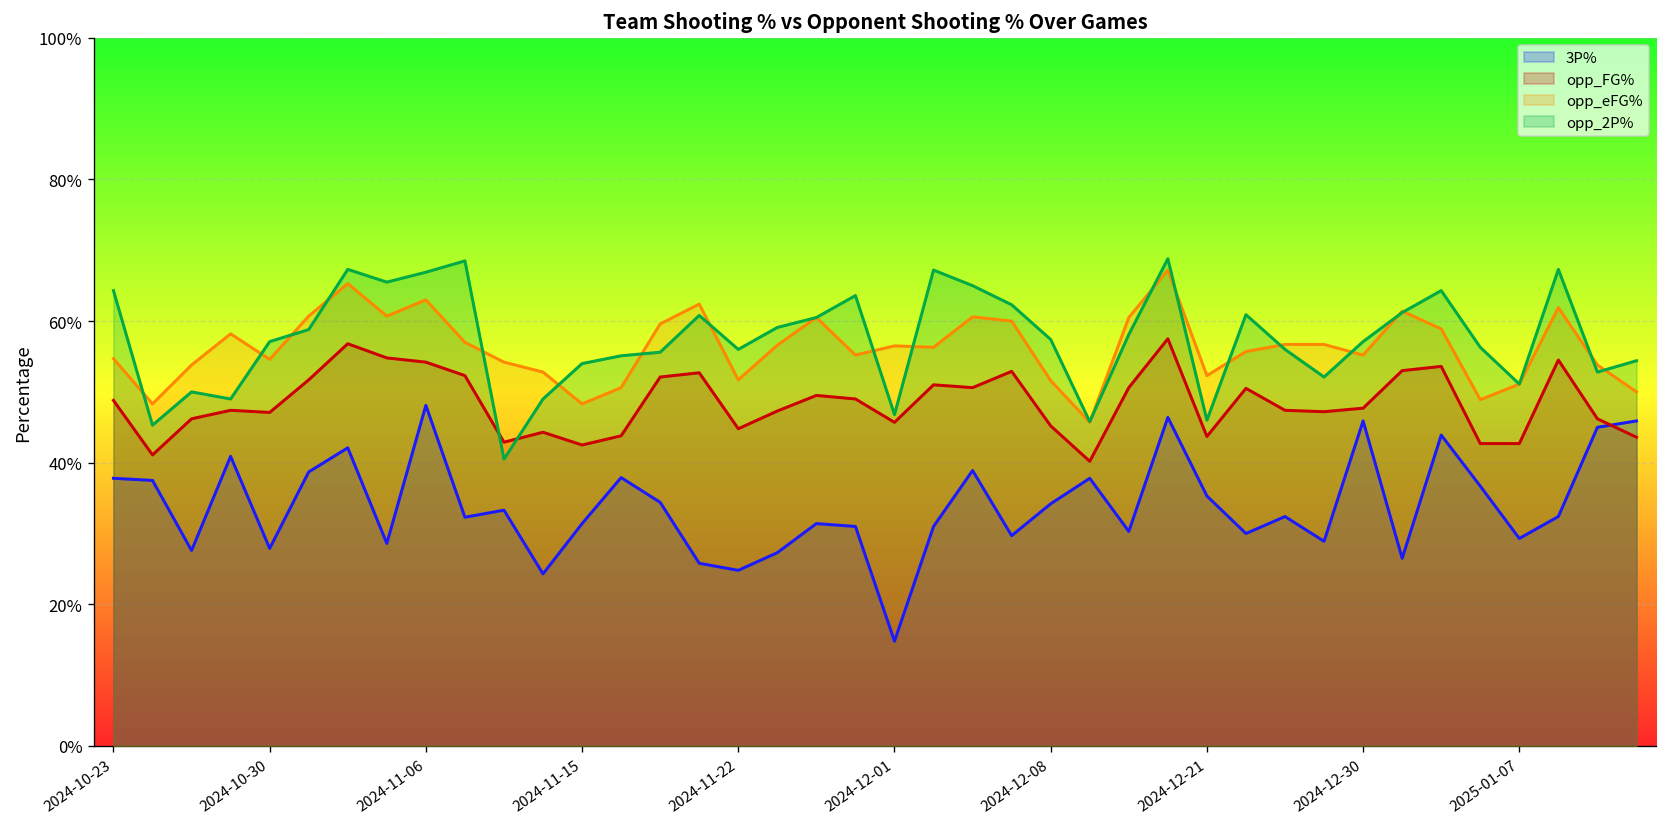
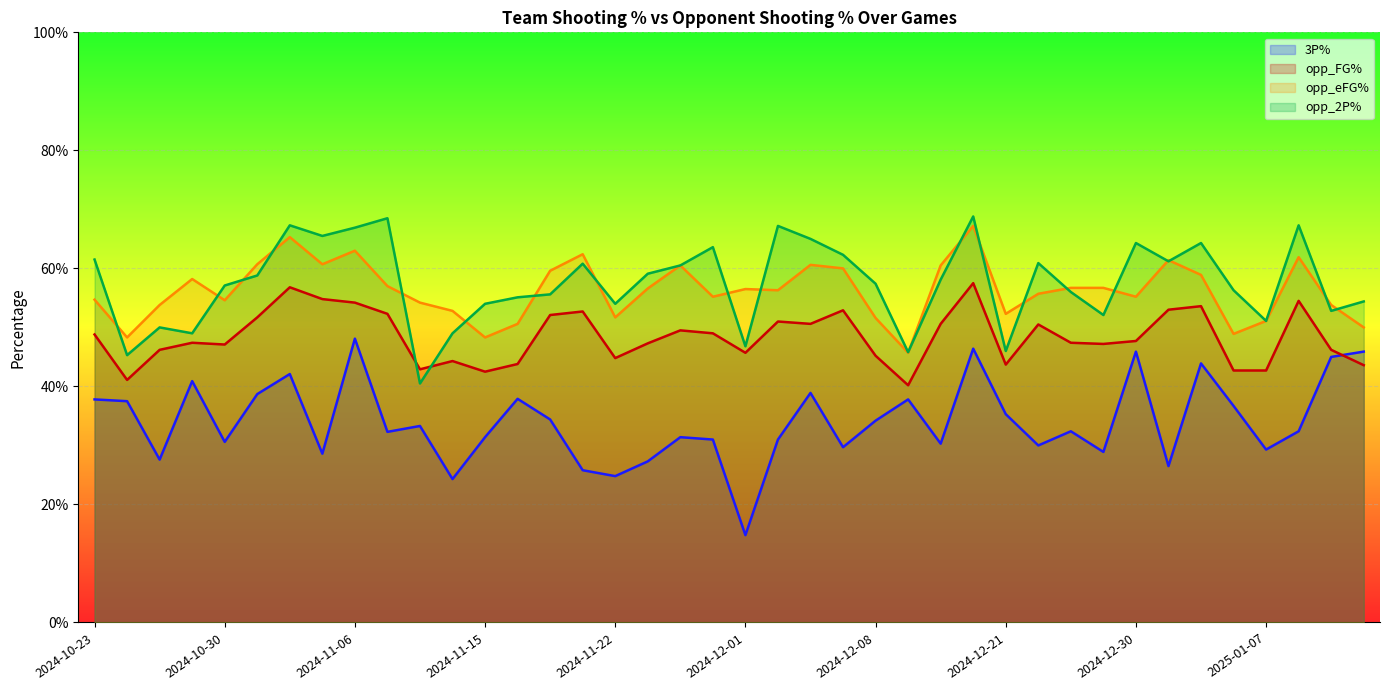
  {
    "3P%": {
      "2024-10-23": "38%",
-     "2024-10-30": "28%",
+     "2024-10-30": "31%",
      "2024-11-06": "48%",
      "2024-11-15": "31%",
      "2024-11-22": "25%",
      "2024-12-01": "15%",
      "2024-12-08": "34%",
      "2024-12-21": "35%",
      "2024-12-30": "46%",
      "2025-01-07": "29%"
    },
    "opp_2P%": {
-     "2024-10-23": "64%",
+     "2024-10-23": "62%",
      "2024-10-30": "57%",
      "2024-11-06": "67%",
      "2024-11-15": "54%",
-     "2024-11-22": "56%",
+     "2024-11-22": "54%",
      "2024-12-01": "47%",
      "2024-12-08": "57%",
      "2024-12-21": "46%",
-     "2024-12-30": "57%"
+     "2024-12-30": "64%"
    }
  }
